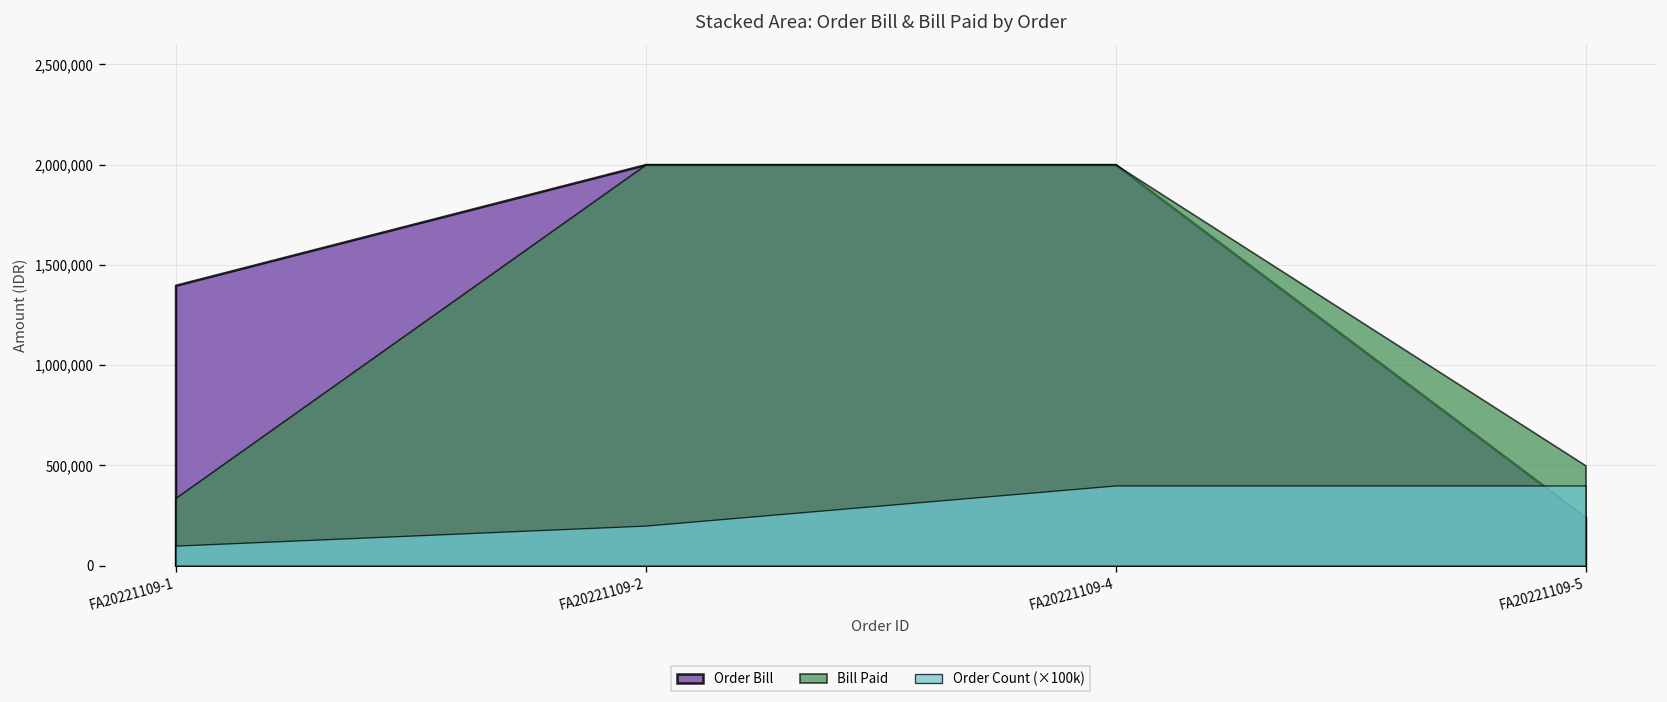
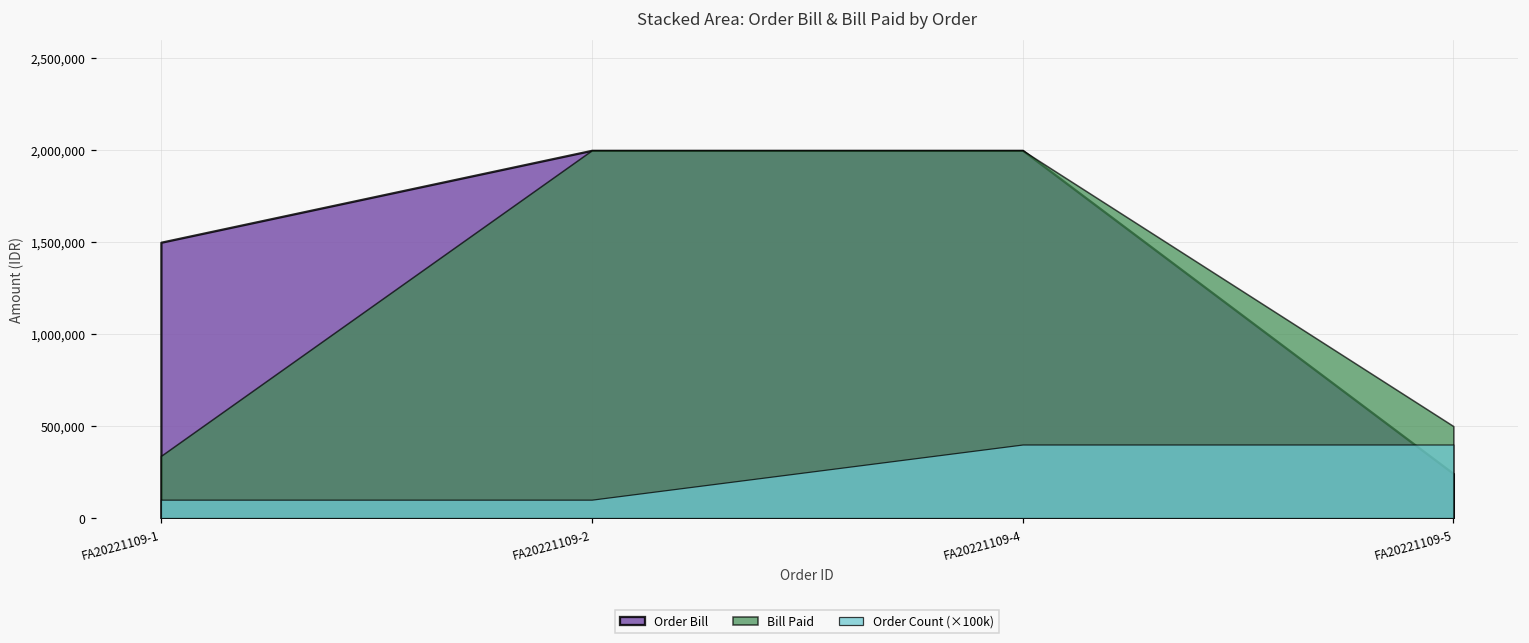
  {
    "Order Bill": {
-     "FA20221109-1": "1,400,000",
+     "FA20221109-1": "1,500,000",
      "FA20221109-5": "240,000"
    },
    "Bill Paid": {
      "FA20221109-1": "340,000",
      "FA20221109-5": "500,000"
    },
    "Order Count (×100k)": {
      "FA20221109-1": "100,000",
-     "FA20221109-2": "200,000",
+     "FA20221109-2": "100,000",
      "FA20221109-4": "400,000",
      "FA20221109-5": "400,000"
    }
  }
